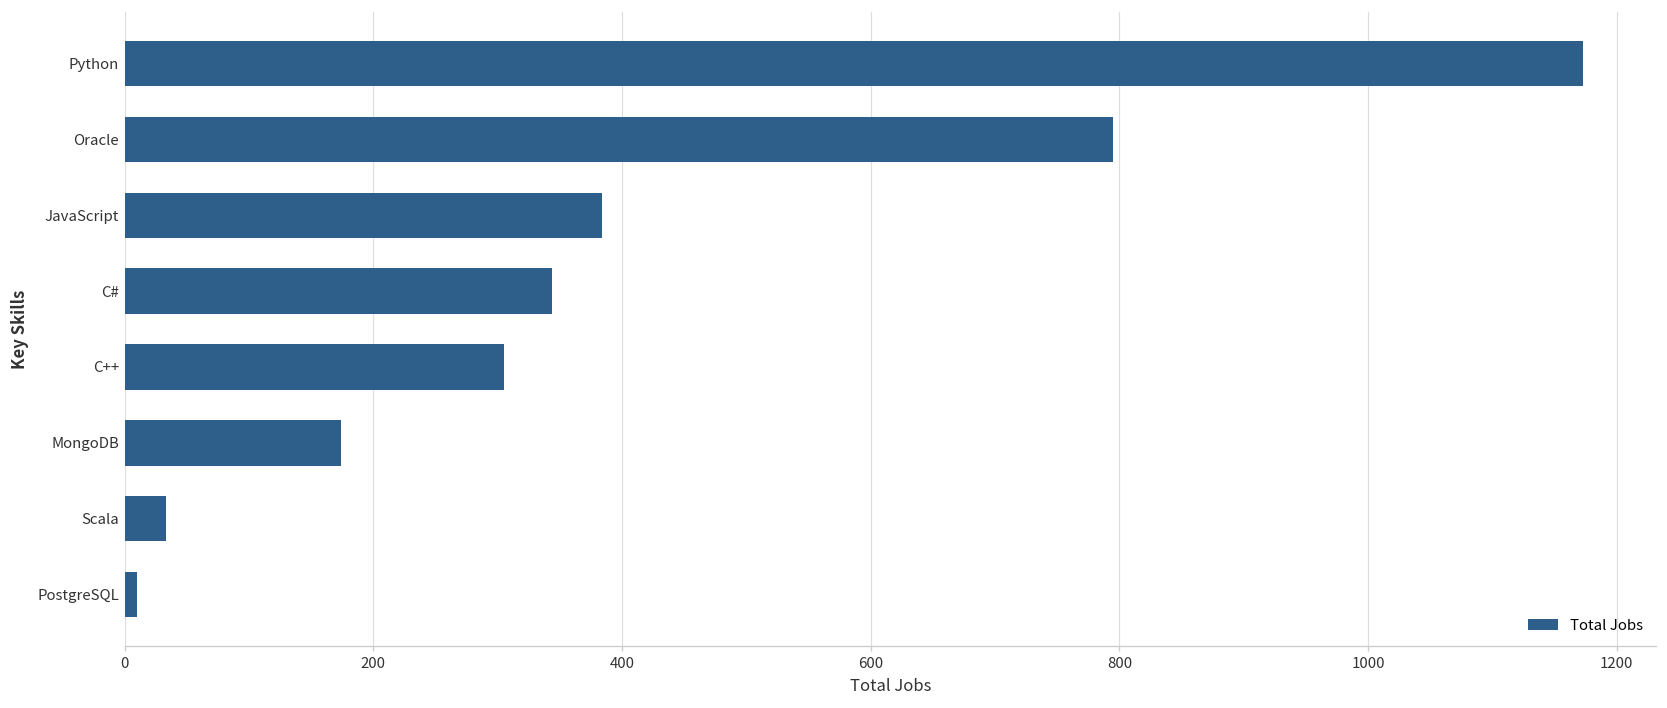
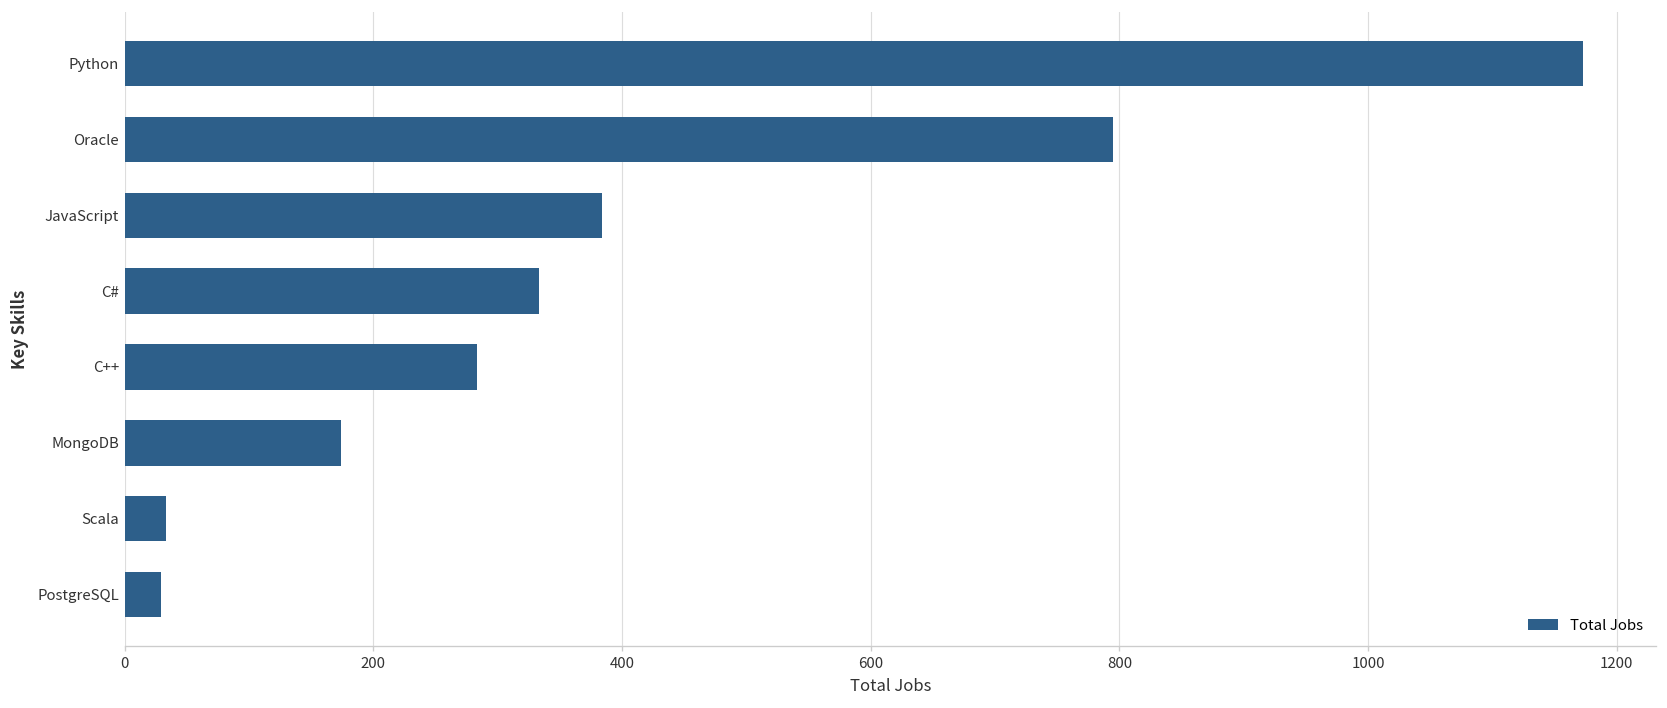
  {
    "Python": 1173,
    "Oracle": 795,
    "JavaScript": 384,
-   "C#": 344,
-   "C++": 305,
+   "C#": 333,
+   "C++": 283,
    "MongoDB": 174,
    "Scala": 33,
-   "PostgreSQL": 10
+   "PostgreSQL": 29
  }
